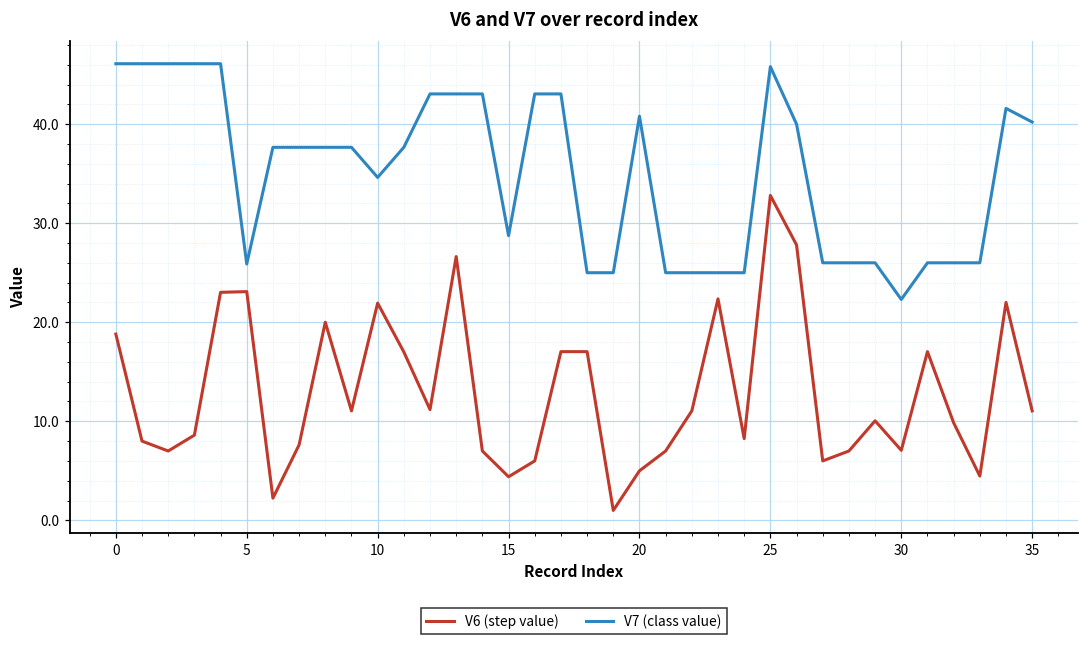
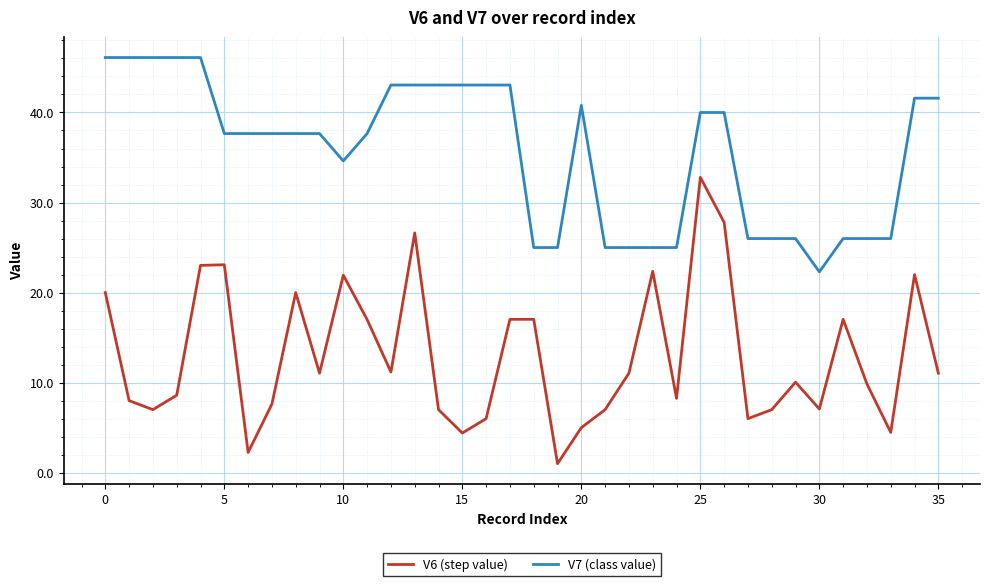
  {
    "V6 (step value)": {
-     "0": 19,
+     "0": 20,
      "5": 23,
      "10": 22,
      "15": 4,
      "20": 5,
      "25": 33,
      "30": 7,
      "35": 11
    },
    "V7 (class value)": {
      "0": 46,
-     "5": 26,
+     "5": 38,
      "10": 35,
-     "15": 29,
+     "15": 43,
      "20": 41,
-     "25": 46,
+     "25": 40,
      "30": 22,
-     "35": 40
+     "35": 42
    }
  }
